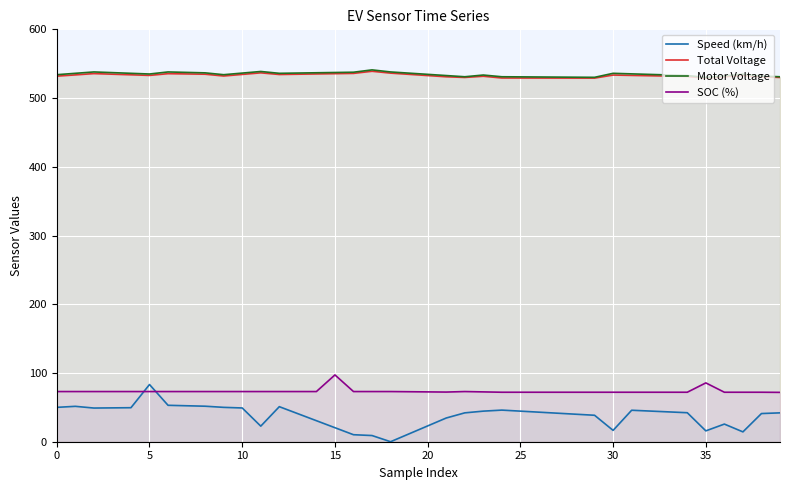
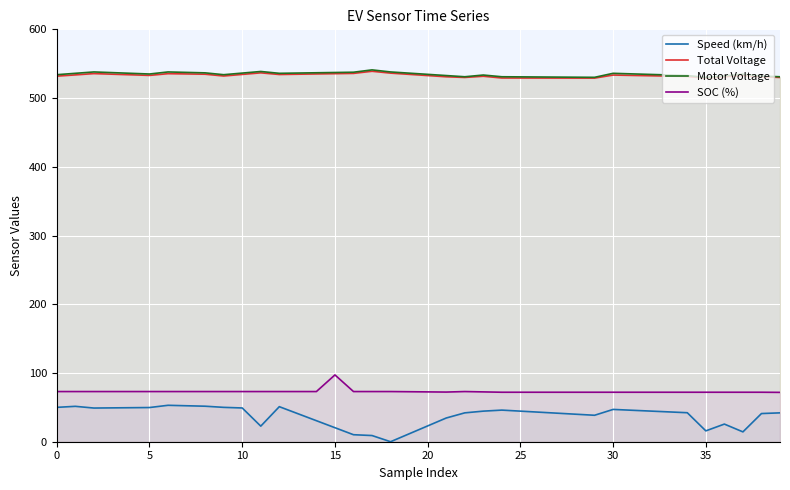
  {
    "Speed (km/h)": {
      "0": 50,
-     "5": 80,
+     "5": 50,
      "10": 50,
      "15": 20,
      "20": 20,
      "25": 40,
-     "30": 20,
+     "30": 50,
      "35": 20
    },
    "SOC (%)": {
      "0": 70,
      "5": 70,
      "10": 70,
      "15": 100,
      "20": 70,
      "25": 70,
      "30": 70,
-     "35": 90
+     "35": 70
    }
  }
